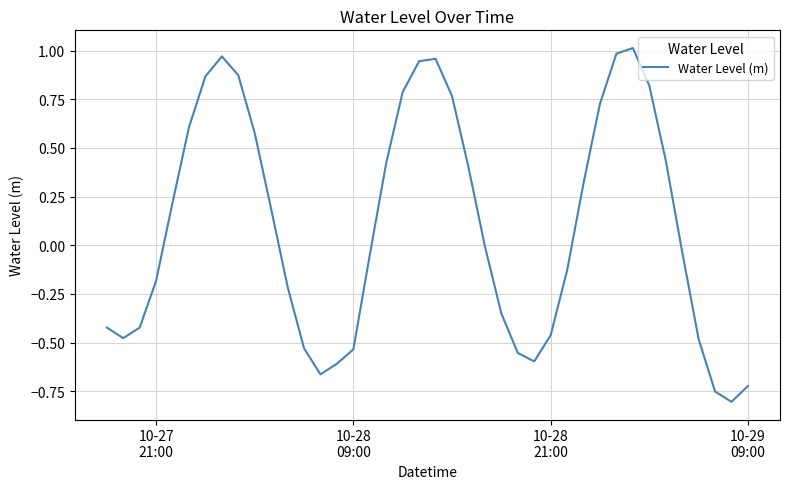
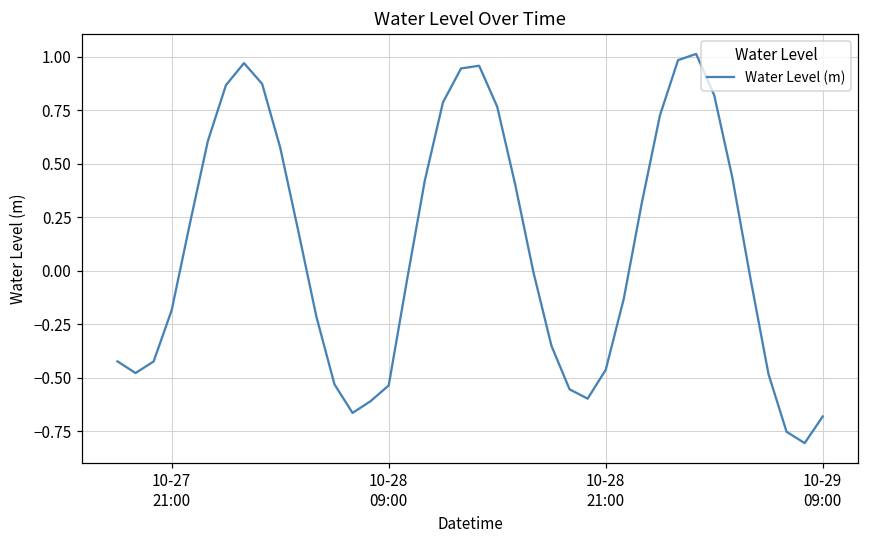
  {
    "10-27 21:00": -0.18,
    "10-28 09:00": -0.54,
    "10-28 21:00": -0.46,
-   "10-29 09:00": -0.72
+   "10-29 09:00": -0.68
  }
